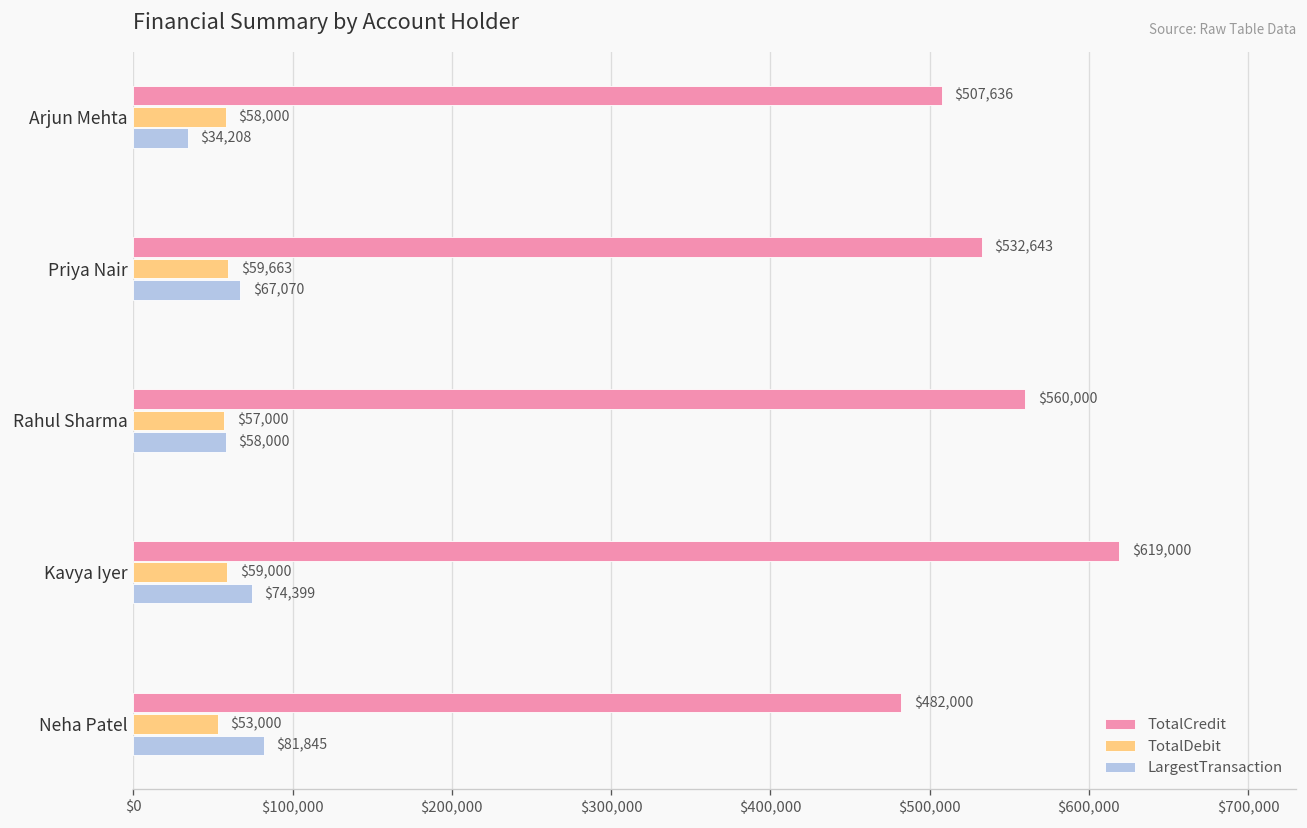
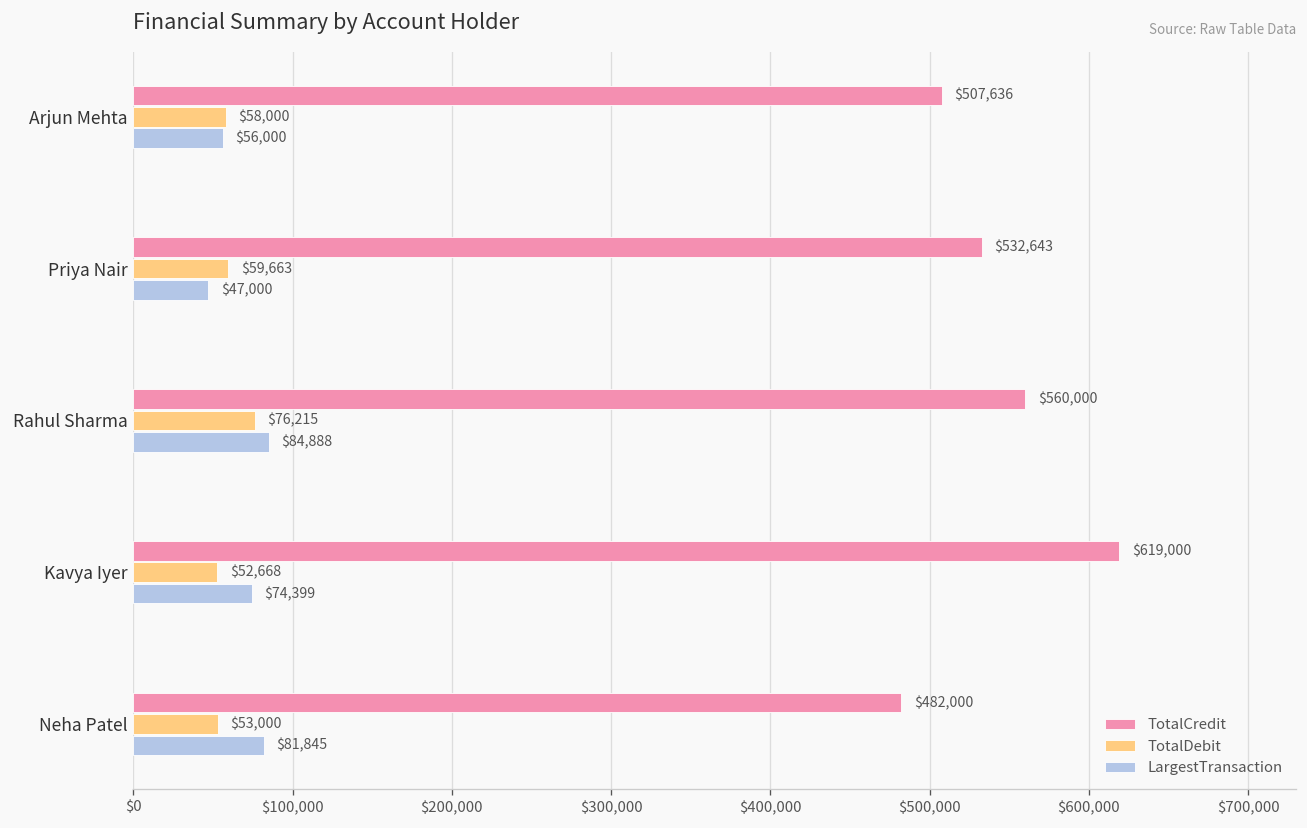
  {
    "TotalCredit": {
      "Arjun Mehta": "$507,636",
      "Priya Nair": "$532,643",
      "Rahul Sharma": "$560,000",
      "Kavya Iyer": "$619,000",
      "Neha Patel": "$482,000"
    },
    "TotalDebit": {
      "Arjun Mehta": "$58,000",
      "Priya Nair": "$59,663",
-     "Rahul Sharma": "$57,000",
-     "Kavya Iyer": "$59,000",
+     "Rahul Sharma": "$76,215",
+     "Kavya Iyer": "$52,668",
      "Neha Patel": "$53,000"
    },
    "LargestTransaction": {
-     "Arjun Mehta": "$34,208",
-     "Priya Nair": "$67,070",
-     "Rahul Sharma": "$58,000",
+     "Arjun Mehta": "$56,000",
+     "Priya Nair": "$47,000",
+     "Rahul Sharma": "$84,888",
      "Kavya Iyer": "$74,399",
      "Neha Patel": "$81,845"
    }
  }
